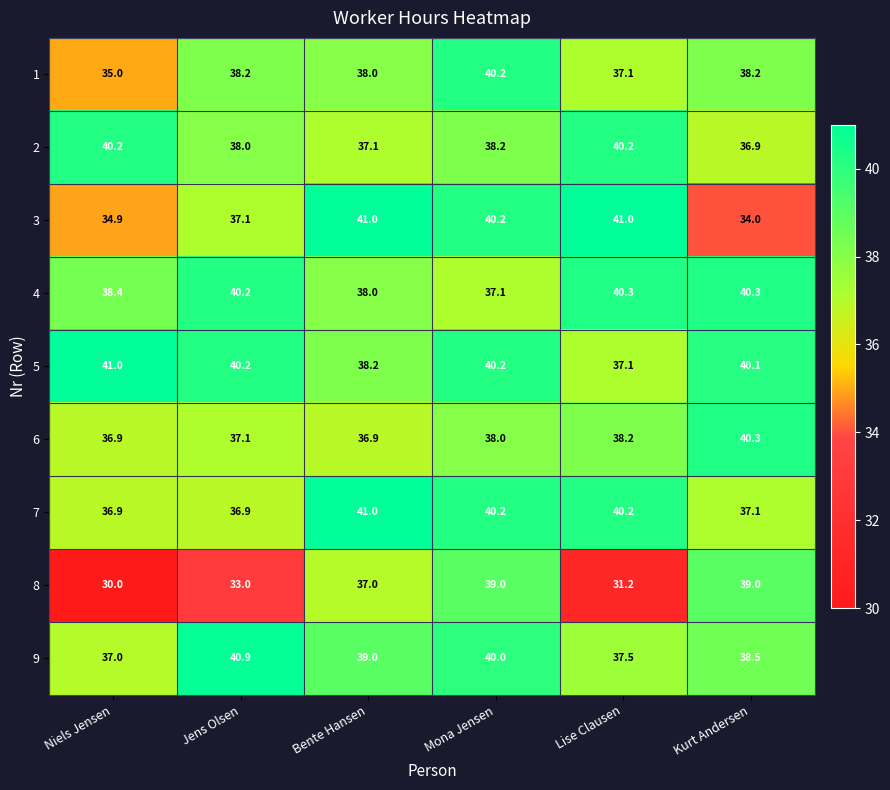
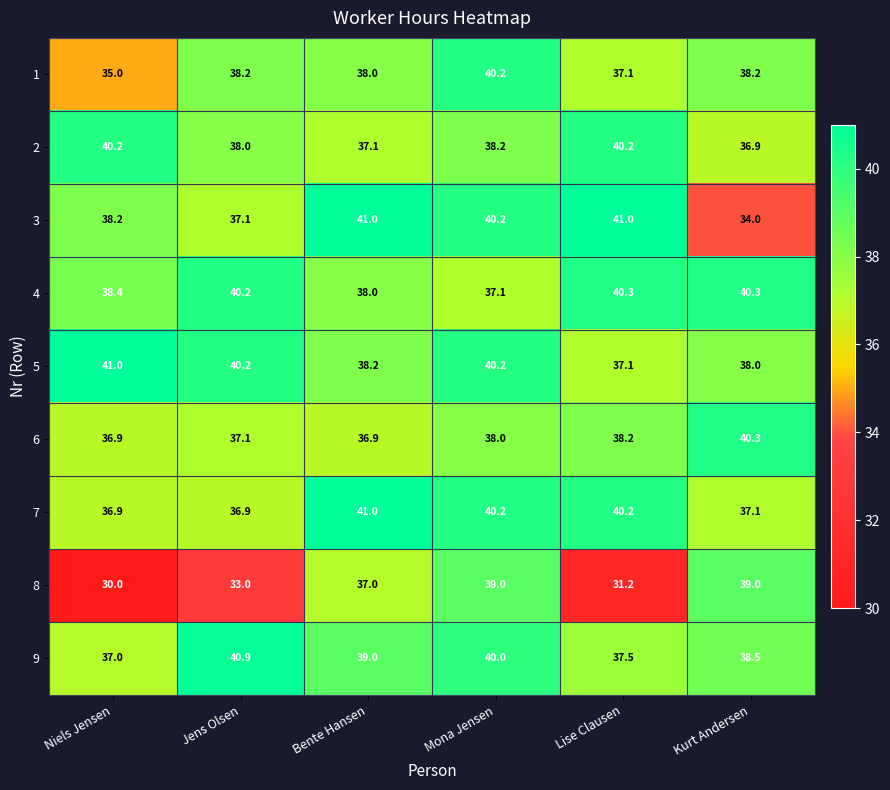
  {
    "1": {
      "Niels Jensen": 35.0,
      "Jens Olsen": 38.2,
      "Bente Hansen": 38.0,
      "Mona Jensen": 40.2,
      "Lise Clausen": 37.1,
      "Kurt Andersen": 38.2
    },
    "2": {
      "Niels Jensen": 40.2,
      "Jens Olsen": 38.0,
      "Bente Hansen": 37.1,
      "Mona Jensen": 38.2,
      "Lise Clausen": 40.2,
      "Kurt Andersen": 36.9
    },
    "3": {
-     "Niels Jensen": 34.9,
+     "Niels Jensen": 38.2,
      "Jens Olsen": 37.1,
      "Bente Hansen": 41.0,
      "Mona Jensen": 40.2,
      "Lise Clausen": 41.0,
      "Kurt Andersen": 34.0
    },
    "4": {
      "Niels Jensen": 38.4,
      "Jens Olsen": 40.2,
      "Bente Hansen": 38.0,
      "Mona Jensen": 37.1,
      "Lise Clausen": 40.3,
      "Kurt Andersen": 40.3
    },
    "5": {
      "Niels Jensen": 41.0,
      "Jens Olsen": 40.2,
      "Bente Hansen": 38.2,
      "Mona Jensen": 40.2,
      "Lise Clausen": 37.1,
-     "Kurt Andersen": 40.1
+     "Kurt Andersen": 38.0
    },
    "6": {
      "Niels Jensen": 36.9,
      "Jens Olsen": 37.1,
      "Bente Hansen": 36.9,
      "Mona Jensen": 38.0,
      "Lise Clausen": 38.2,
      "Kurt Andersen": 40.3
    },
    "7": {
      "Niels Jensen": 36.9,
      "Jens Olsen": 36.9,
      "Bente Hansen": 41.0,
      "Mona Jensen": 40.2,
      "Lise Clausen": 40.2,
      "Kurt Andersen": 37.1
    },
    "8": {
      "Niels Jensen": 30.0,
      "Jens Olsen": 33.0,
      "Bente Hansen": 37.0,
      "Mona Jensen": 39.0,
      "Lise Clausen": 31.2,
      "Kurt Andersen": 39.0
    },
    "9": {
      "Niels Jensen": 37.0,
      "Jens Olsen": 40.9,
      "Bente Hansen": 39.0,
      "Mona Jensen": 40.0,
      "Lise Clausen": 37.5,
      "Kurt Andersen": 38.5
    }
  }
